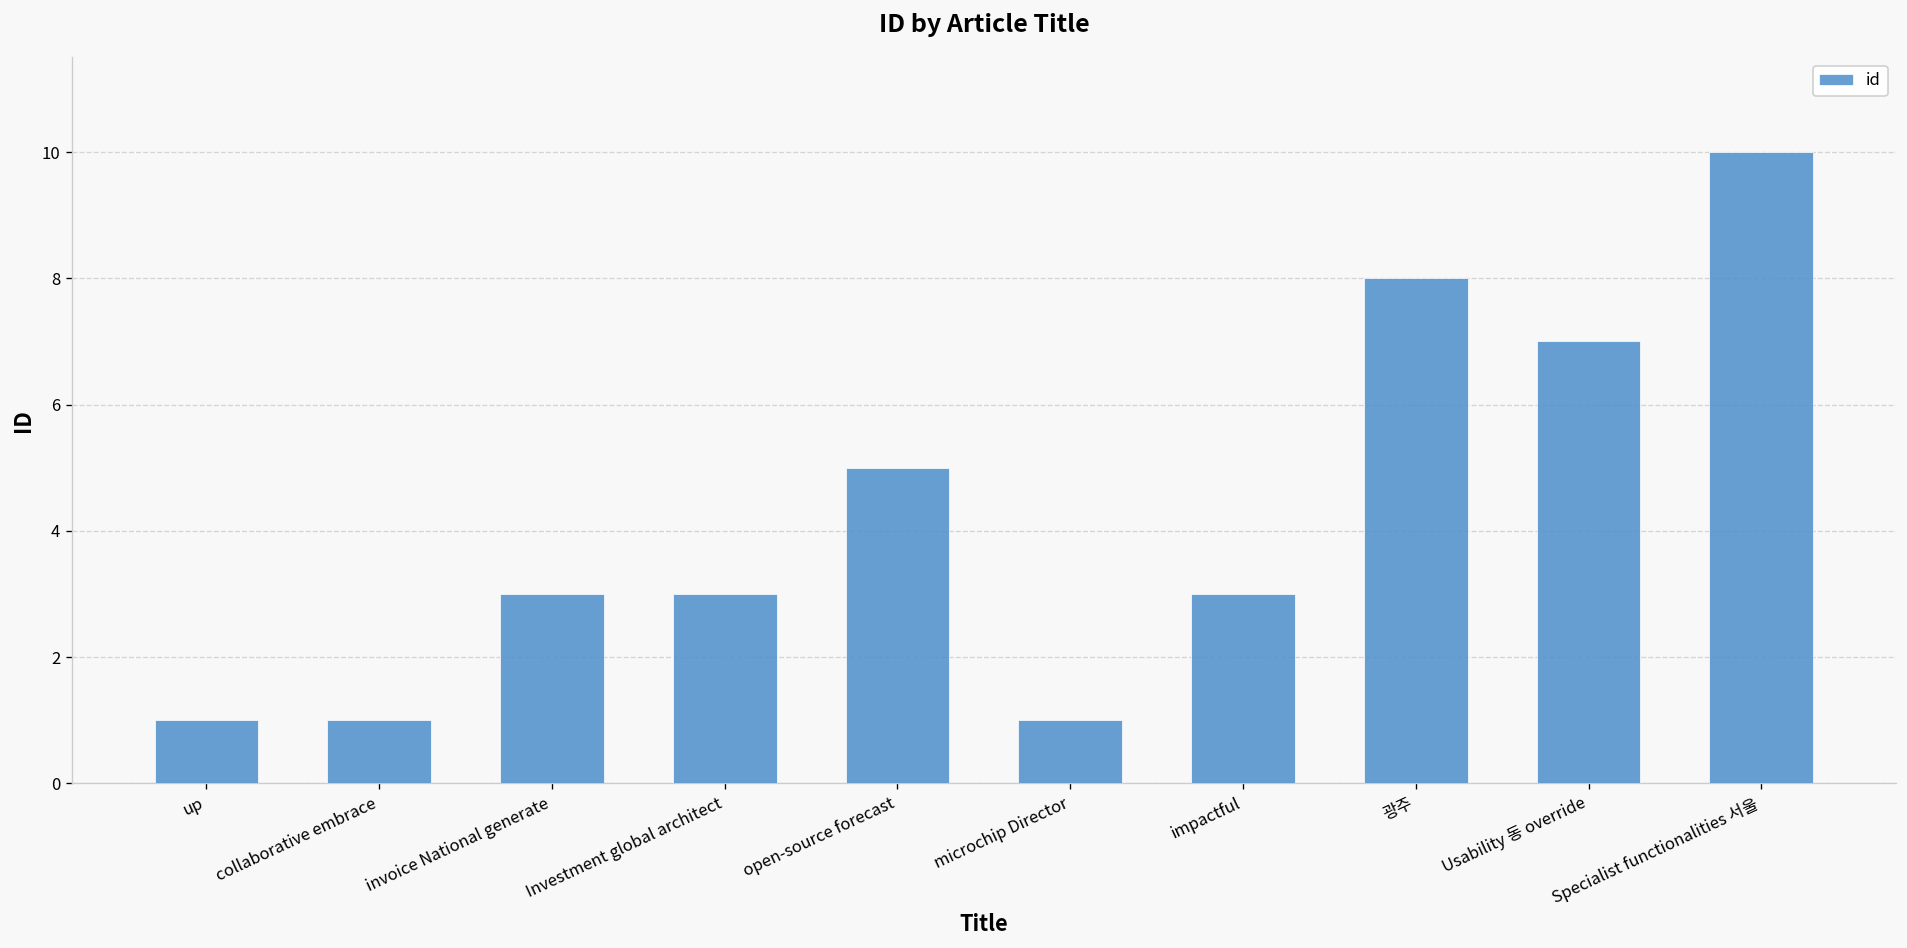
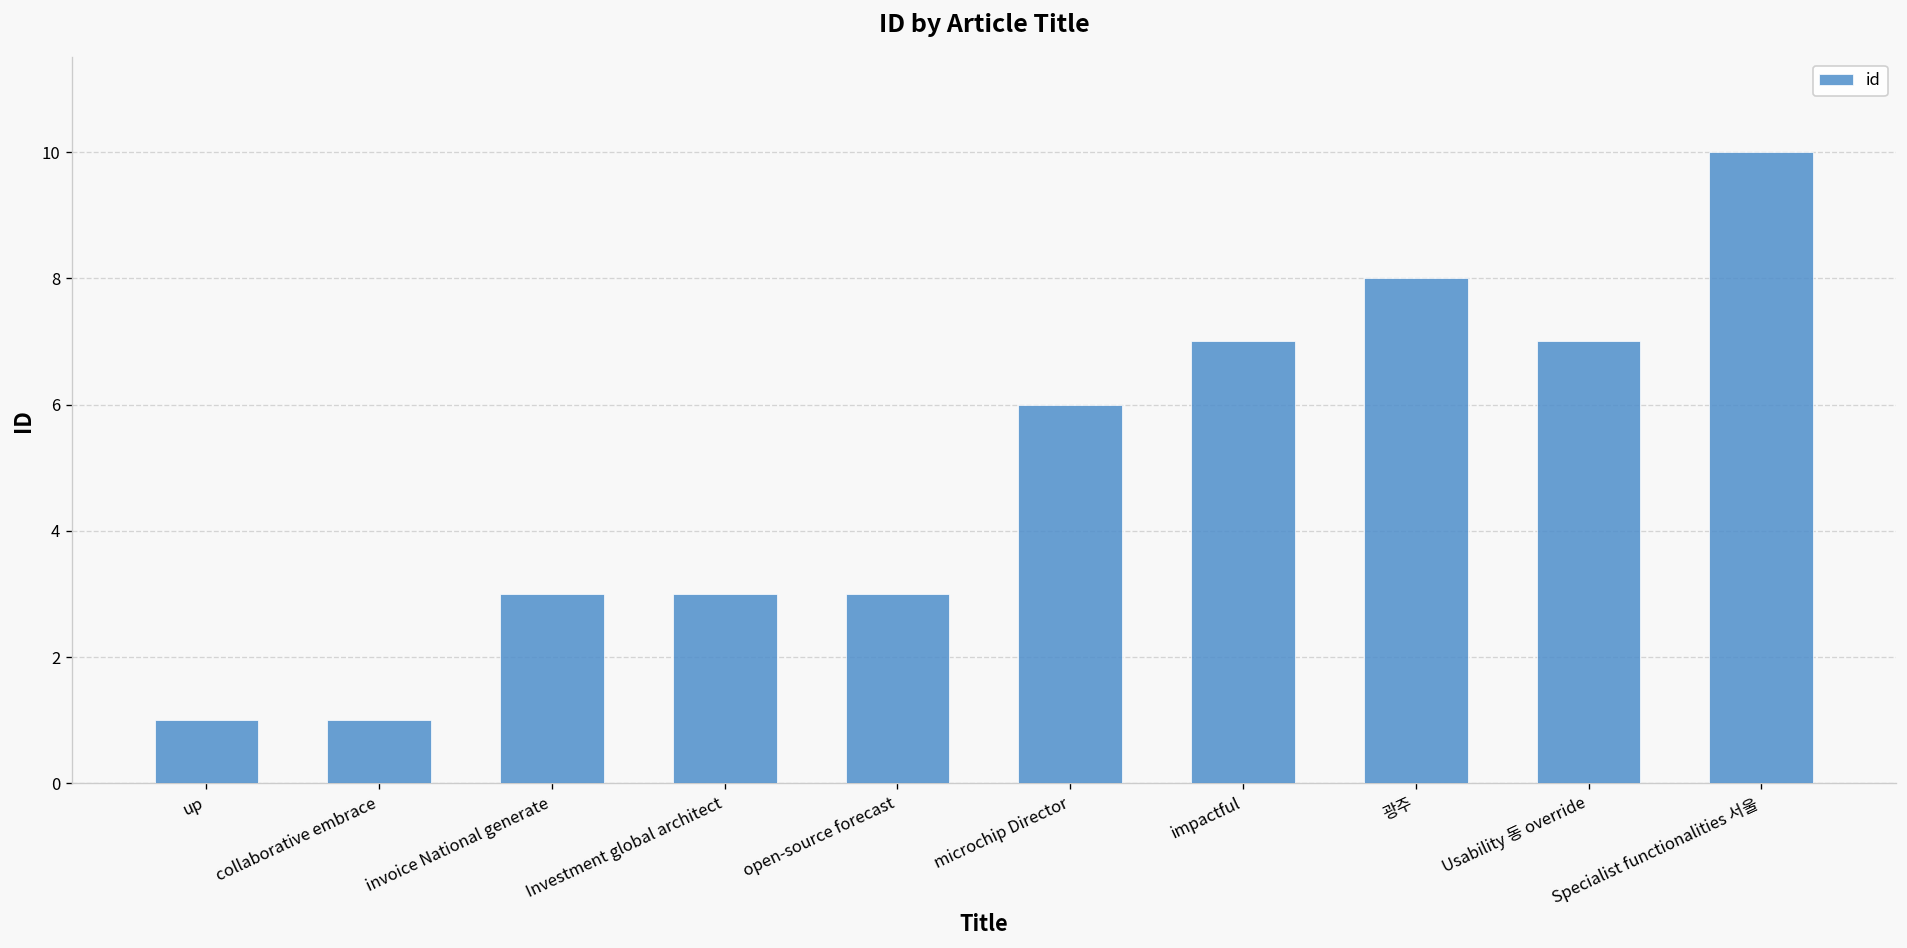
  {
    "up": 1,
    "collaborative embrace": 1,
    "invoice National generate": 3,
    "Investment global architect": 3,
-   "open-source forecast": 5,
-   "microchip Director": 1,
-   "impactful": 3,
+   "open-source forecast": 3,
+   "microchip Director": 6,
+   "impactful": 7,
    "광주": 8,
    "Usability 동 override": 7,
    "Specialist functionalities 서울": 10
  }
